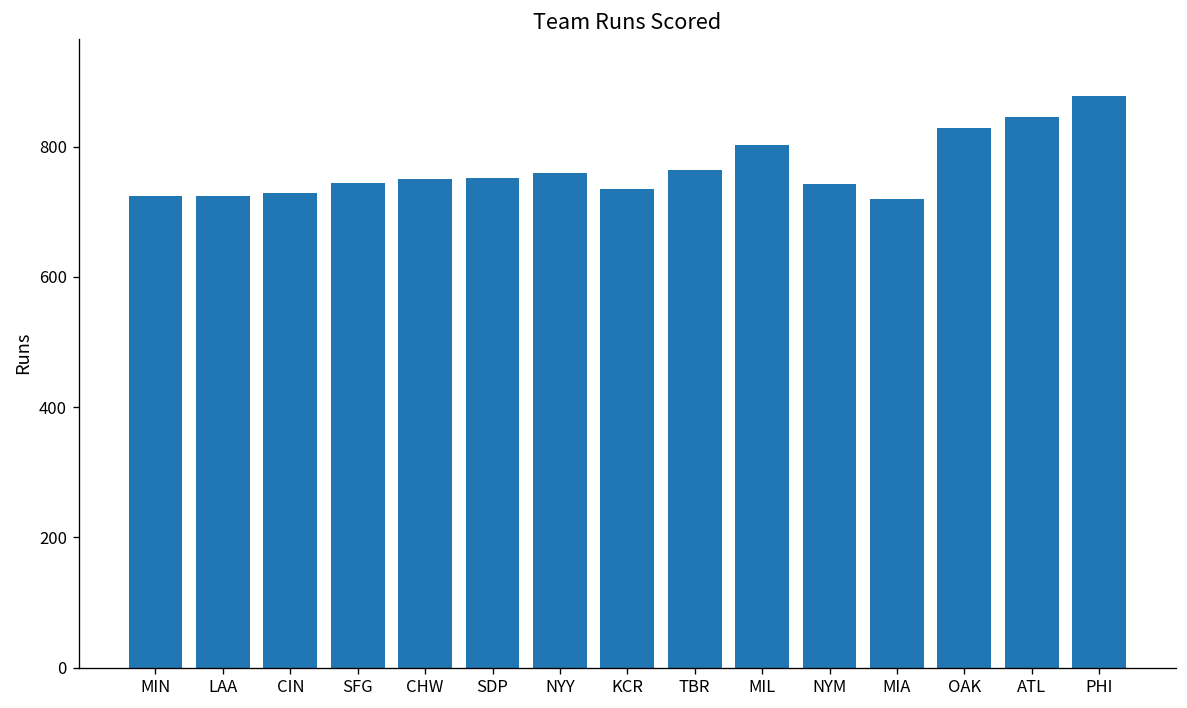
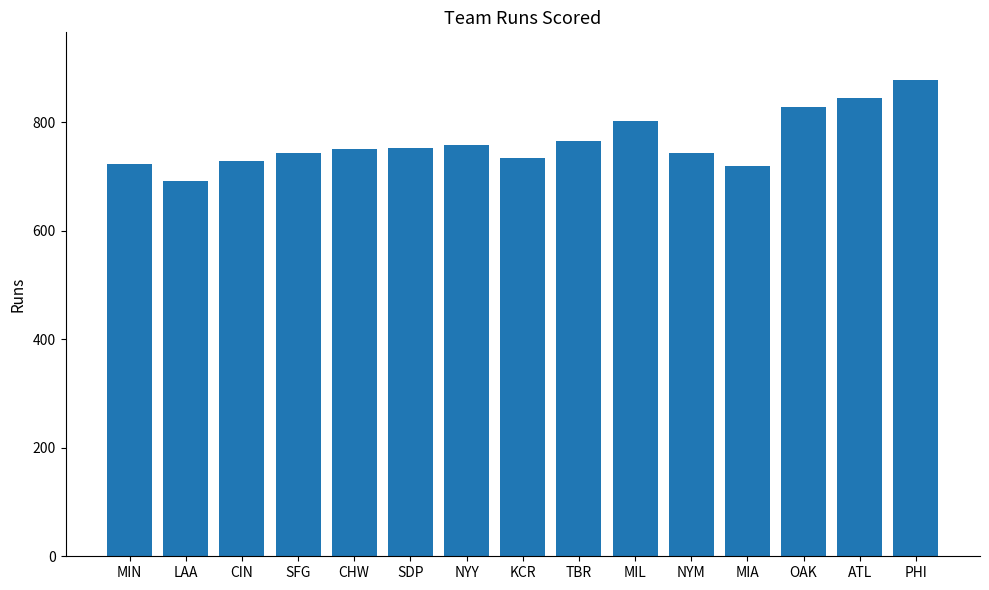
  {
    "MIN": 720,
-   "LAA": 730,
+   "LAA": 690,
    "CIN": 730,
    "SFG": 740,
    "CHW": 750,
    "SDP": 750,
    "NYY": 760,
    "KCR": 740,
    "TBR": 770,
    "MIL": 800,
    "NYM": 740,
    "MIA": 720,
    "OAK": 830,
    "ATL": 850,
    "PHI": 880
  }
